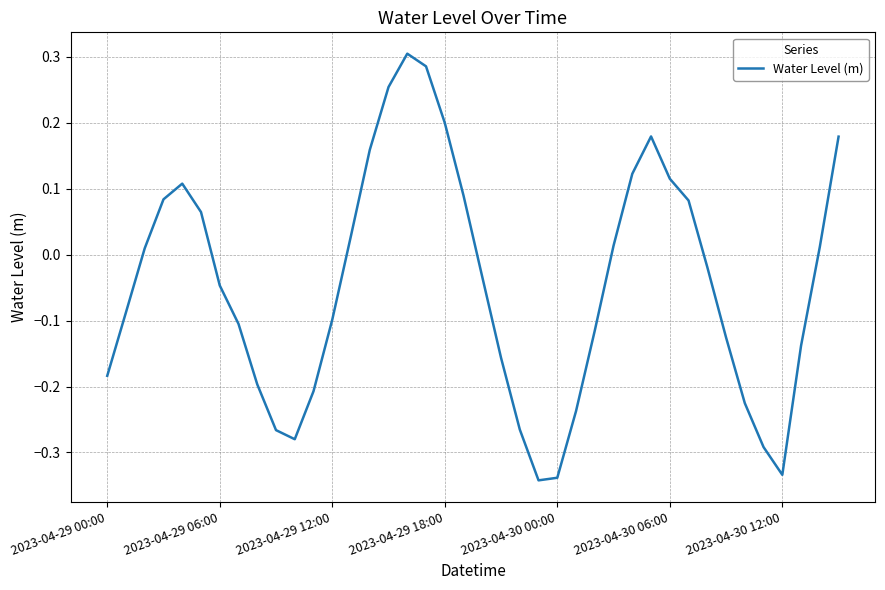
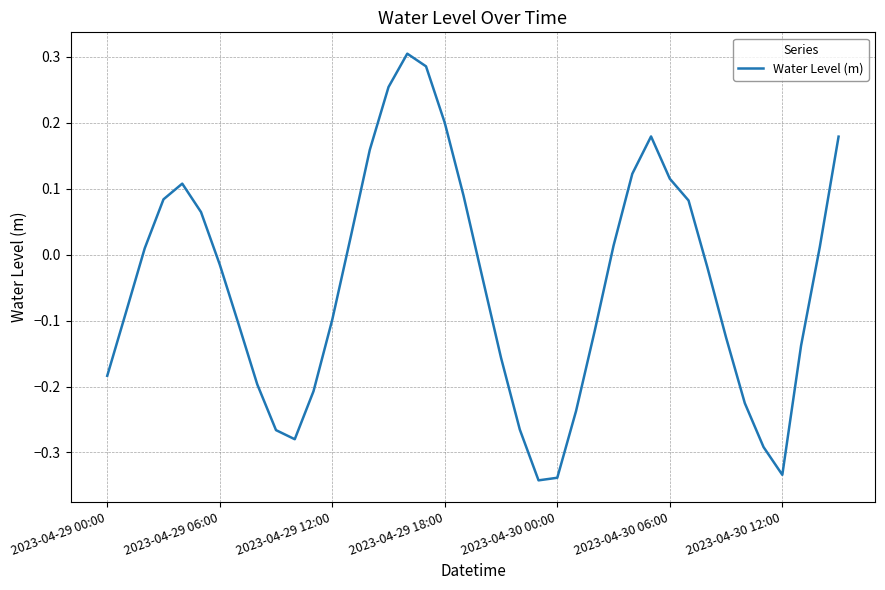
  {
    "2023-04-29 00:00": -0.18,
-   "2023-04-29 06:00": -0.05,
+   "2023-04-29 06:00": -0.01,
    "2023-04-29 12:00": -0.10,
    "2023-04-29 18:00": 0.20,
    "2023-04-30 00:00": -0.34,
    "2023-04-30 06:00": 0.12,
    "2023-04-30 12:00": -0.33
  }
